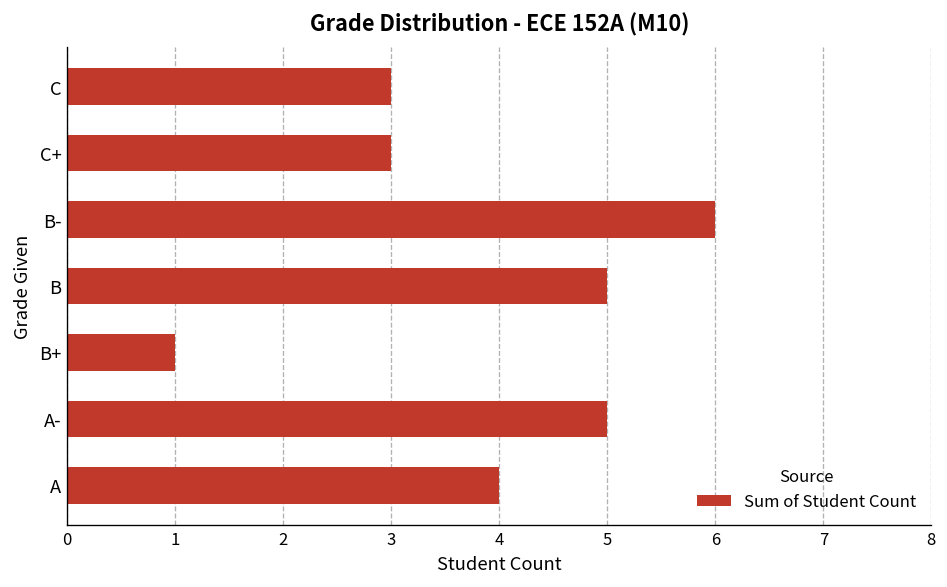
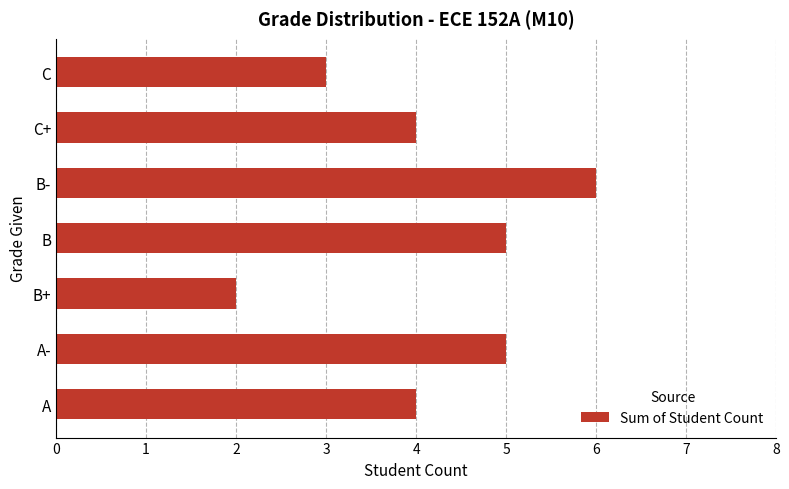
  {
    "C": 3,
-   "C+": 3,
+   "C+": 4,
    "B-": 6,
    "B": 5,
-   "B+": 1,
+   "B+": 2,
    "A-": 5,
    "A": 4
  }
